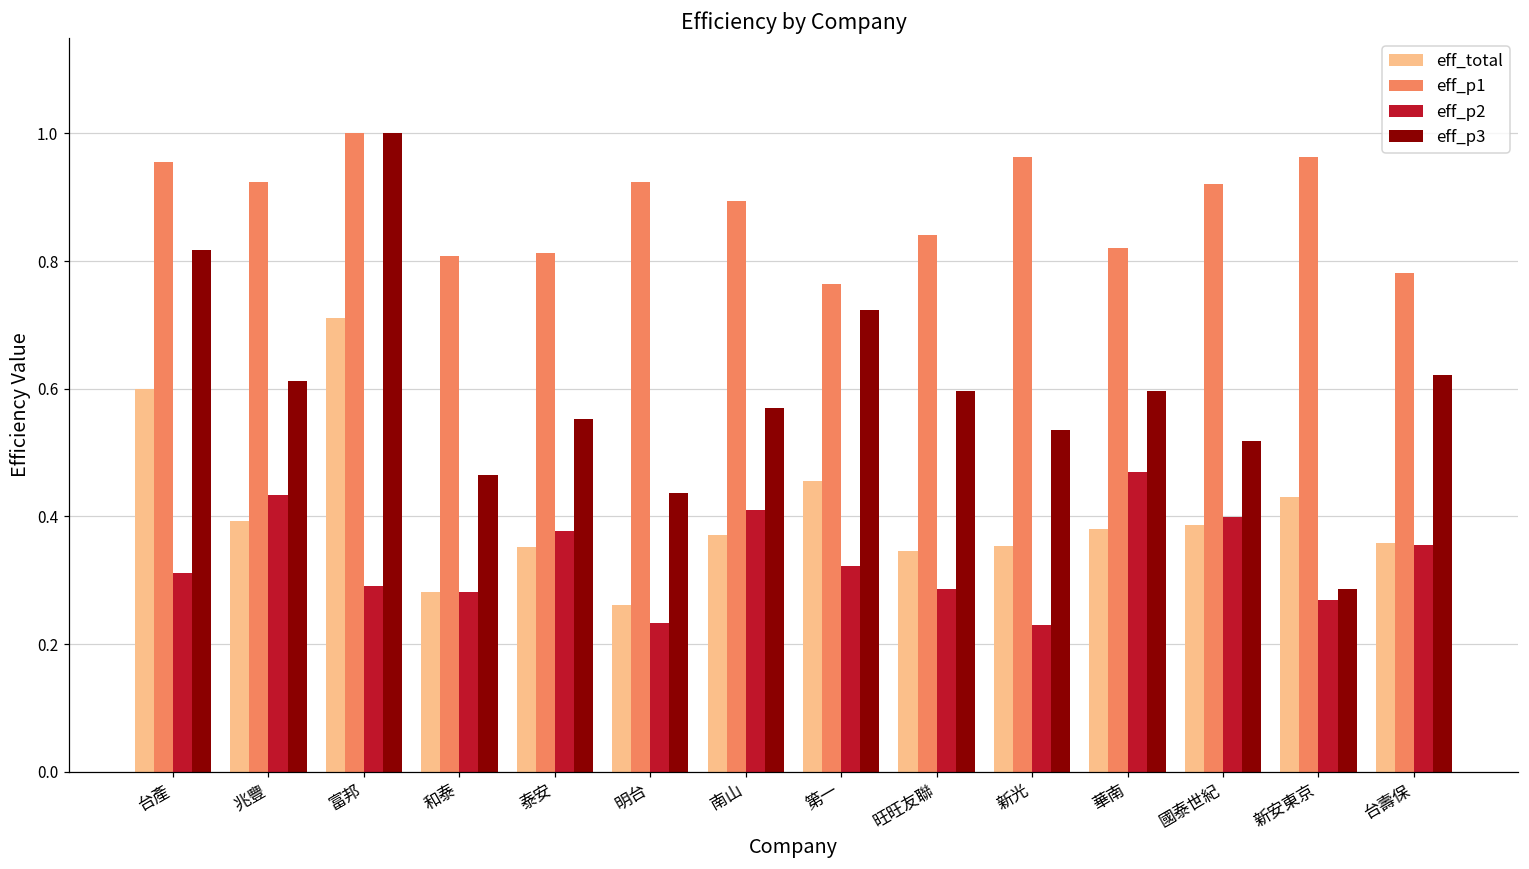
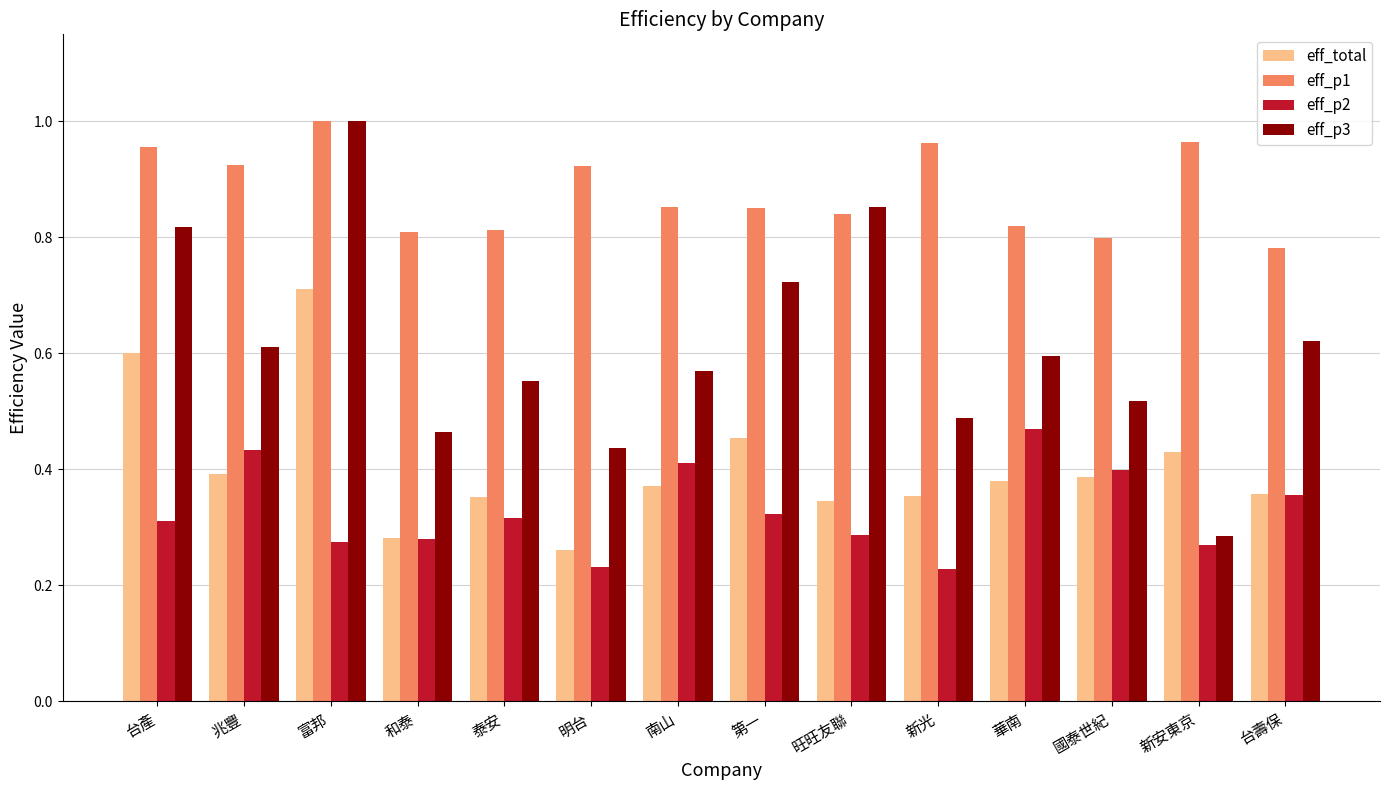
  {
    "eff_total": {
      "台產": 0.60,
      "兆豐": 0.39,
      "富邦": 0.71,
      "和泰": 0.28,
      "泰安": 0.35,
      "明台": 0.26,
      "南山": 0.37,
      "第一": 0.45,
      "旺旺友聯": 0.35,
      "新光": 0.35,
      "華南": 0.38,
      "國泰世紀": 0.39,
      "新安東京": 0.43,
      "台壽保": 0.36
    },
    "eff_p1": {
      "台產": 0.96,
      "兆豐": 0.92,
      "富邦": 1.00,
      "和泰": 0.81,
      "泰安": 0.81,
      "明台": 0.92,
-     "南山": 0.89,
-     "第一": 0.76,
+     "南山": 0.85,
+     "第一": 0.85,
      "旺旺友聯": 0.84,
      "新光": 0.96,
      "華南": 0.82,
-     "國泰世紀": 0.92,
+     "國泰世紀": 0.80,
      "新安東京": 0.96,
      "台壽保": 0.78
    },
    "eff_p2": {
      "台產": 0.31,
      "兆豐": 0.43,
-     "富邦": 0.29,
+     "富邦": 0.28,
      "和泰": 0.28,
-     "泰安": 0.38,
+     "泰安": 0.32,
      "明台": 0.23,
      "南山": 0.41,
      "第一": 0.32,
      "旺旺友聯": 0.29,
      "新光": 0.23,
      "華南": 0.47,
      "國泰世紀": 0.40,
      "新安東京": 0.27,
      "台壽保": 0.36
    },
    "eff_p3": {
      "台產": 0.82,
      "兆豐": 0.61,
      "富邦": 1.00,
      "和泰": 0.46,
      "泰安": 0.55,
      "明台": 0.44,
      "南山": 0.57,
      "第一": 0.72,
-     "旺旺友聯": 0.60,
-     "新光": 0.53,
+     "旺旺友聯": 0.85,
+     "新光": 0.49,
      "華南": 0.60,
      "國泰世紀": 0.52,
      "新安東京": 0.29,
      "台壽保": 0.62
    }
  }
